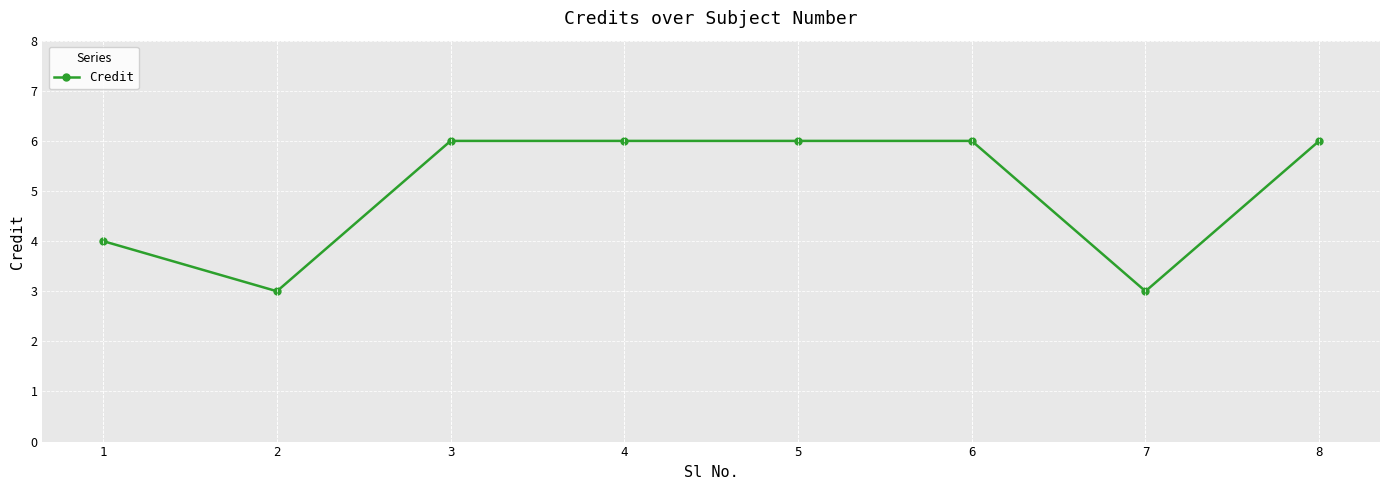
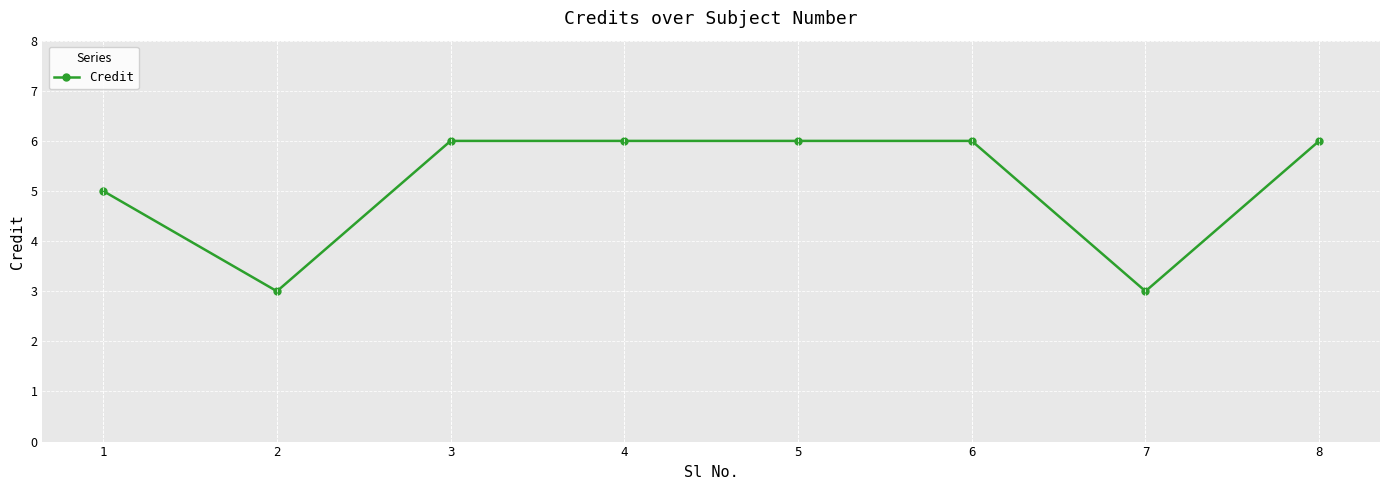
  {
-   "1": 4,
+   "1": 5,
    "2": 3,
    "3": 6,
    "4": 6,
    "5": 6,
    "6": 6,
    "7": 3,
    "8": 6
  }
